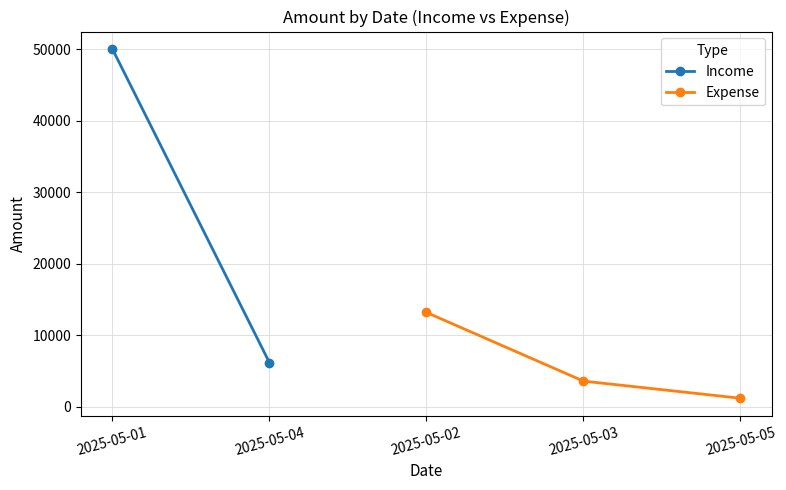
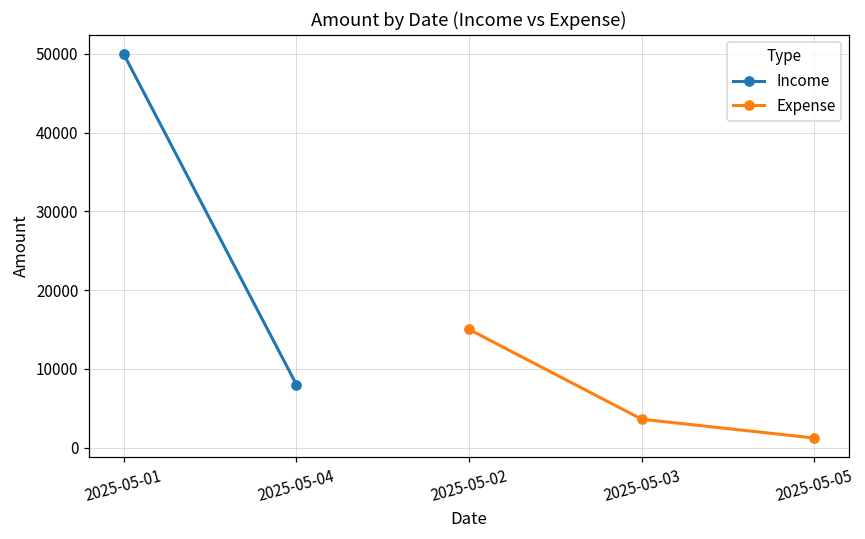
  {
    "Income": {
      "2025-05-01": 50000,
-     "2025-05-04": 6000
+     "2025-05-04": 8000
    },
    "Expense": {
-     "2025-05-02": 13000,
+     "2025-05-02": 15000,
      "2025-05-03": 4000,
      "2025-05-05": 1000
    }
  }
